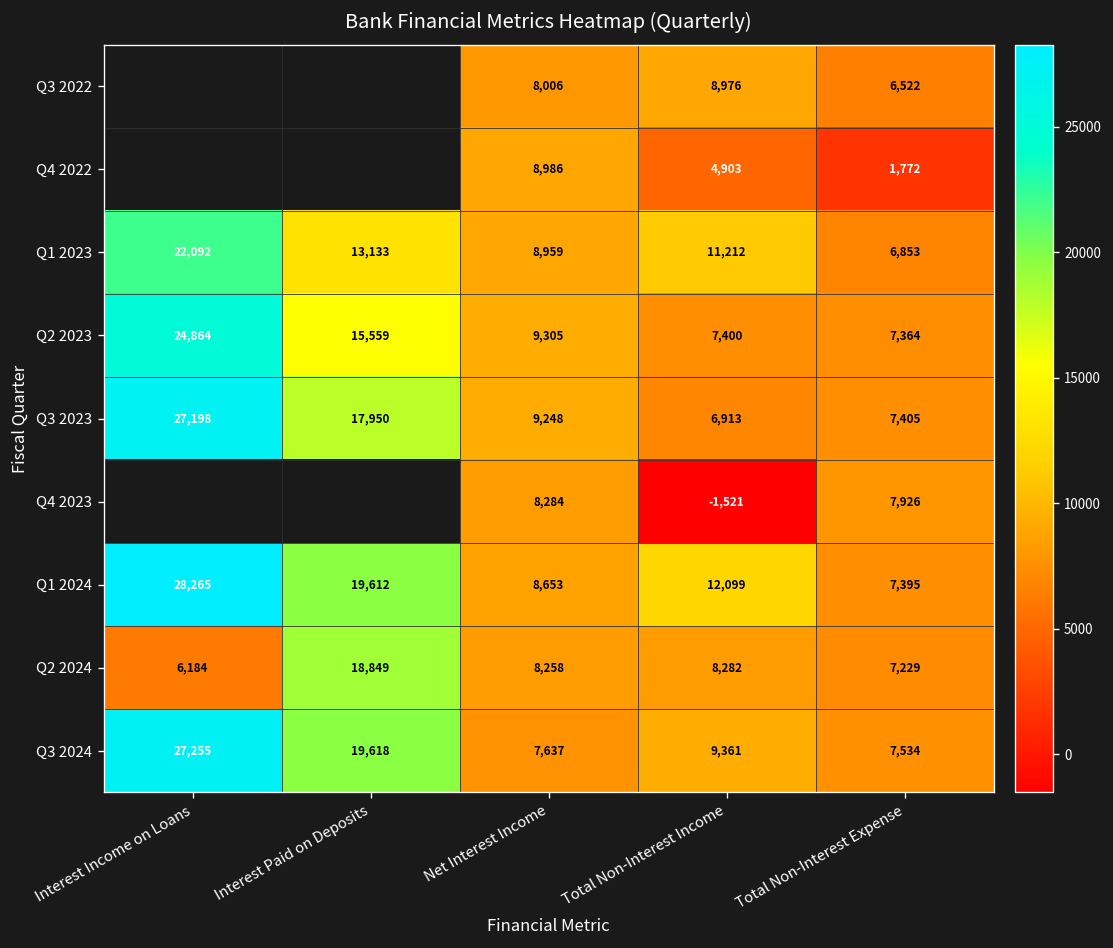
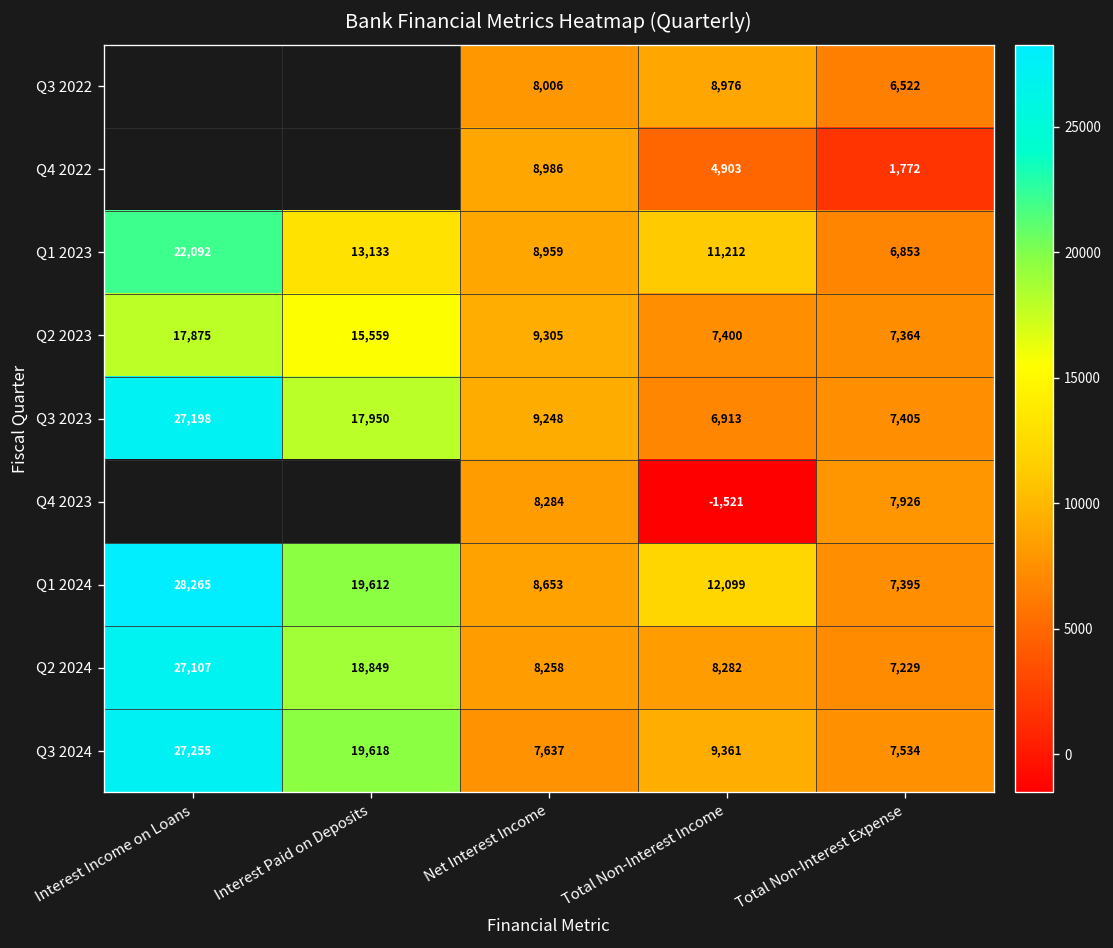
  {
    "Q3 2022": {
      "Net Interest Income": "8,006",
      "Total Non-Interest Income": "8,976",
      "Total Non-Interest Expense": "6,522"
    },
    "Q4 2022": {
      "Net Interest Income": "8,986",
      "Total Non-Interest Income": "4,903",
      "Total Non-Interest Expense": "1,772"
    },
    "Q1 2023": {
      "Interest Income on Loans": "22,092",
      "Interest Paid on Deposits": "13,133",
      "Net Interest Income": "8,959",
      "Total Non-Interest Income": "11,212",
      "Total Non-Interest Expense": "6,853"
    },
    "Q2 2023": {
-     "Interest Income on Loans": "24,864",
+     "Interest Income on Loans": "17,875",
      "Interest Paid on Deposits": "15,559",
      "Net Interest Income": "9,305",
      "Total Non-Interest Income": "7,400",
      "Total Non-Interest Expense": "7,364"
    },
    "Q3 2023": {
      "Interest Income on Loans": "27,198",
      "Interest Paid on Deposits": "17,950",
      "Net Interest Income": "9,248",
      "Total Non-Interest Income": "6,913",
      "Total Non-Interest Expense": "7,405"
    },
    "Q4 2023": {
      "Net Interest Income": "8,284",
      "Total Non-Interest Income": "-1,521",
      "Total Non-Interest Expense": "7,926"
    },
    "Q1 2024": {
      "Interest Income on Loans": "28,265",
      "Interest Paid on Deposits": "19,612",
      "Net Interest Income": "8,653",
      "Total Non-Interest Income": "12,099",
      "Total Non-Interest Expense": "7,395"
    },
    "Q2 2024": {
-     "Interest Income on Loans": "6,184",
+     "Interest Income on Loans": "27,107",
      "Interest Paid on Deposits": "18,849",
      "Net Interest Income": "8,258",
      "Total Non-Interest Income": "8,282",
      "Total Non-Interest Expense": "7,229"
    },
    "Q3 2024": {
      "Interest Income on Loans": "27,255",
      "Interest Paid on Deposits": "19,618",
      "Net Interest Income": "7,637",
      "Total Non-Interest Income": "9,361",
      "Total Non-Interest Expense": "7,534"
    }
  }
